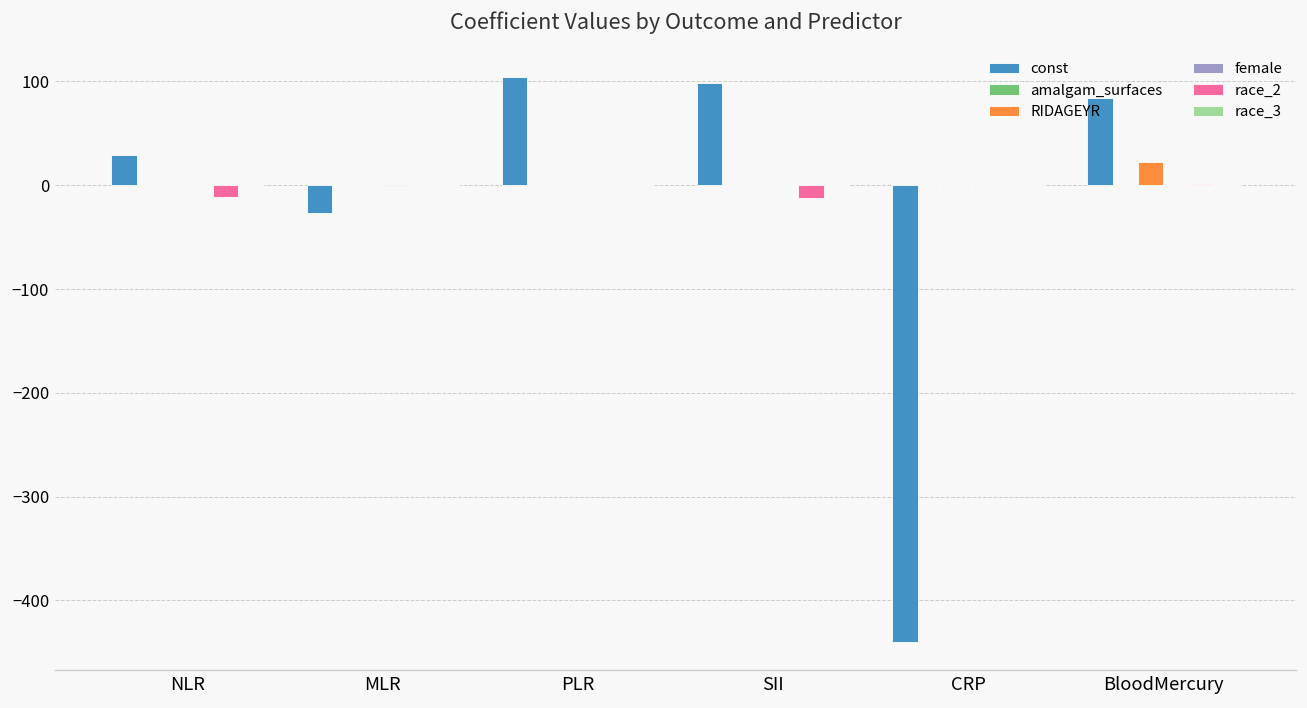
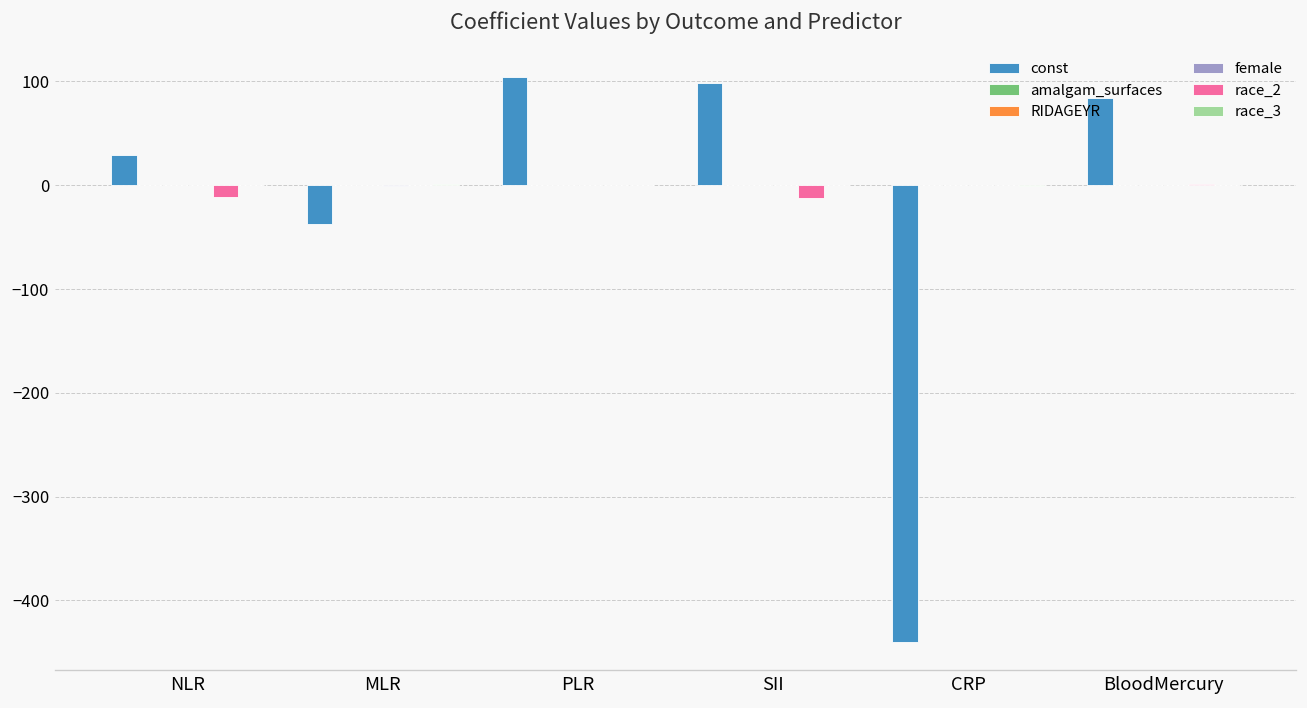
  {
    "const": {
      "NLR": 30,
-     "MLR": -30,
+     "MLR": -40,
      "PLR": 100,
      "SII": 100,
      "CRP": -440,
      "BloodMercury": 80
    },
    "RIDAGEYR": {
-     "BloodMercury": 20
+     "BloodMercury": 0
    },
    "race_2": {
      "NLR": -10,
      "SII": -10
    }
  }
